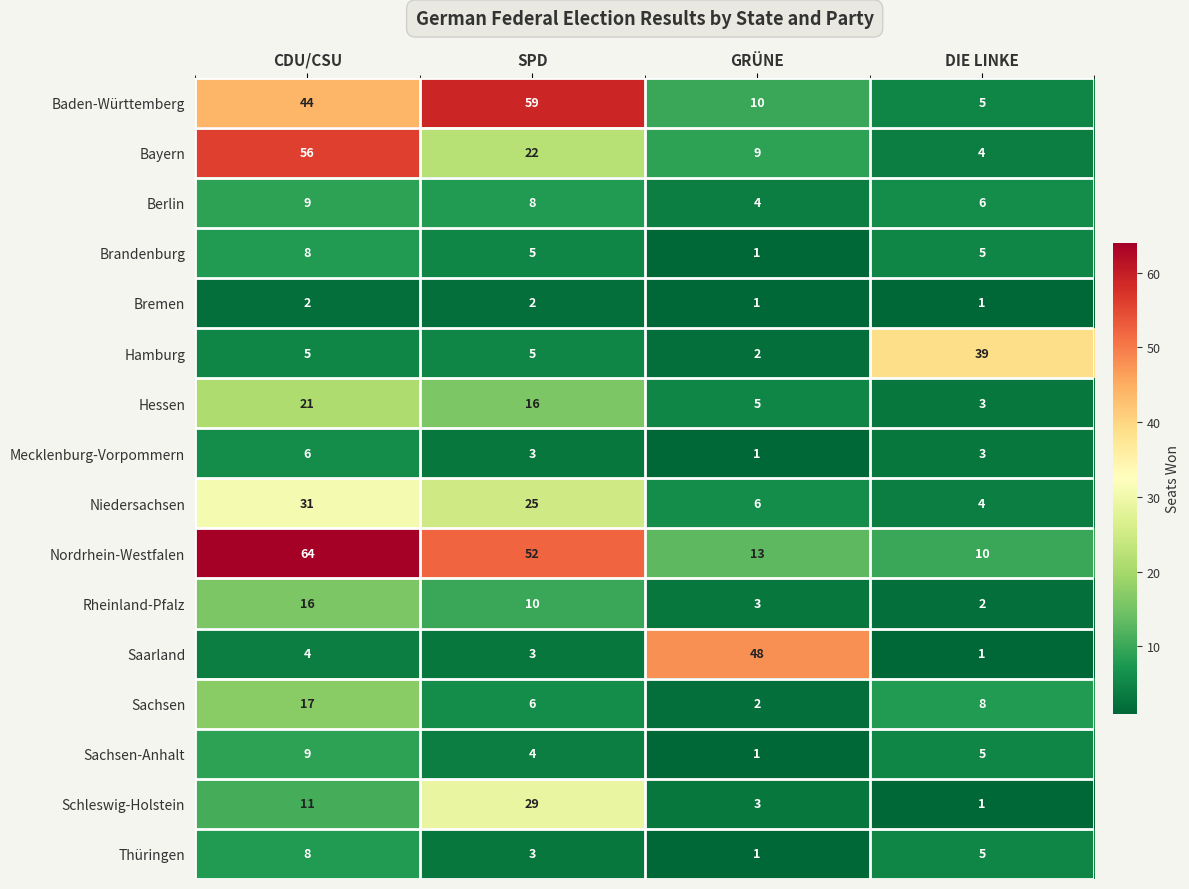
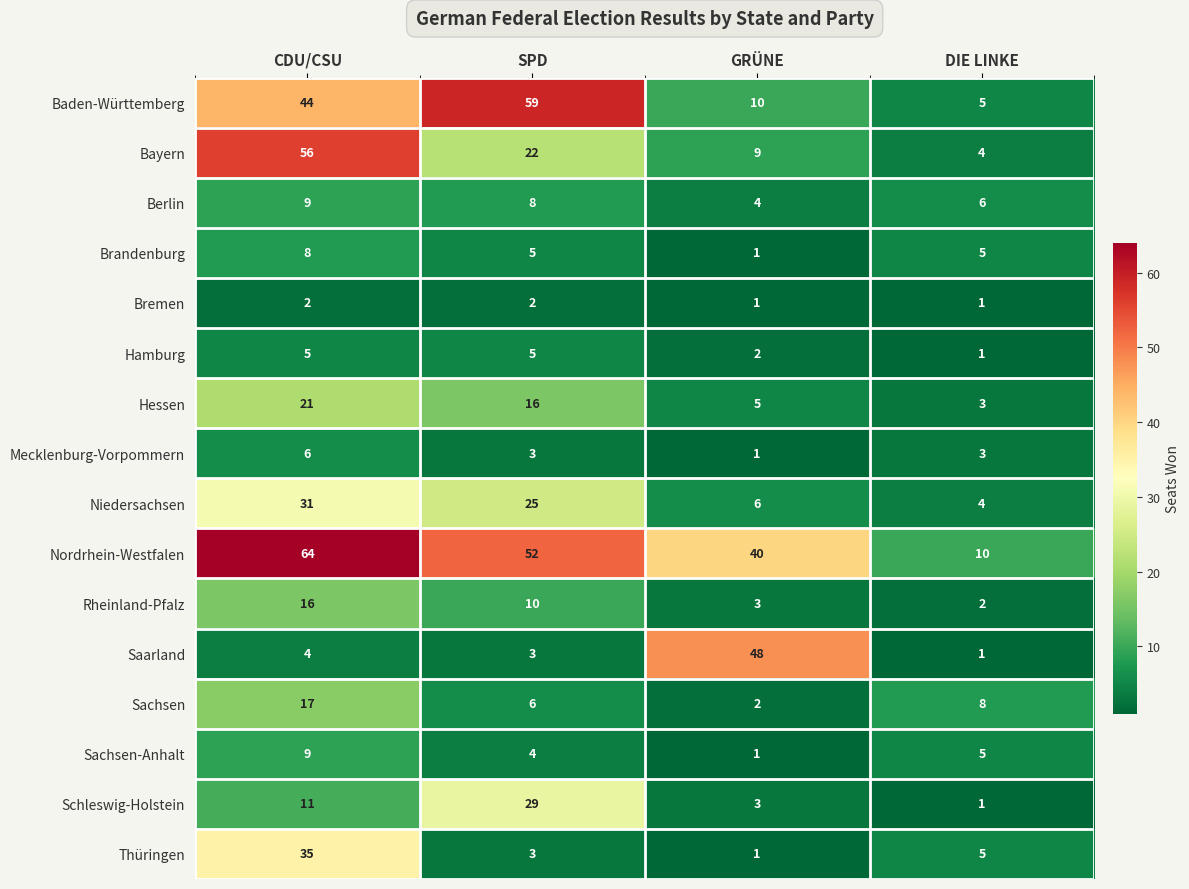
  {
    "Baden-Württemberg": {
      "CDU/CSU": 44,
      "SPD": 59,
      "GRÜNE": 10,
      "DIE LINKE": 5
    },
    "Bayern": {
      "CDU/CSU": 56,
      "SPD": 22,
      "GRÜNE": 9,
      "DIE LINKE": 4
    },
    "Berlin": {
      "CDU/CSU": 9,
      "SPD": 8,
      "GRÜNE": 4,
      "DIE LINKE": 6
    },
    "Brandenburg": {
      "CDU/CSU": 8,
      "SPD": 5,
      "GRÜNE": 1,
      "DIE LINKE": 5
    },
    "Bremen": {
      "CDU/CSU": 2,
      "SPD": 2,
      "GRÜNE": 1,
      "DIE LINKE": 1
    },
    "Hamburg": {
      "CDU/CSU": 5,
      "SPD": 5,
      "GRÜNE": 2,
-     "DIE LINKE": 39
+     "DIE LINKE": 1
    },
    "Hessen": {
      "CDU/CSU": 21,
      "SPD": 16,
      "GRÜNE": 5,
      "DIE LINKE": 3
    },
    "Mecklenburg-Vorpommern": {
      "CDU/CSU": 6,
      "SPD": 3,
      "GRÜNE": 1,
      "DIE LINKE": 3
    },
    "Niedersachsen": {
      "CDU/CSU": 31,
      "SPD": 25,
      "GRÜNE": 6,
      "DIE LINKE": 4
    },
    "Nordrhein-Westfalen": {
      "CDU/CSU": 64,
      "SPD": 52,
-     "GRÜNE": 13,
+     "GRÜNE": 40,
      "DIE LINKE": 10
    },
    "Rheinland-Pfalz": {
      "CDU/CSU": 16,
      "SPD": 10,
      "GRÜNE": 3,
      "DIE LINKE": 2
    },
    "Saarland": {
      "CDU/CSU": 4,
      "SPD": 3,
      "GRÜNE": 48,
      "DIE LINKE": 1
    },
    "Sachsen": {
      "CDU/CSU": 17,
      "SPD": 6,
      "GRÜNE": 2,
      "DIE LINKE": 8
    },
    "Sachsen-Anhalt": {
      "CDU/CSU": 9,
      "SPD": 4,
      "GRÜNE": 1,
      "DIE LINKE": 5
    },
    "Schleswig-Holstein": {
      "CDU/CSU": 11,
      "SPD": 29,
      "GRÜNE": 3,
      "DIE LINKE": 1
    },
    "Thüringen": {
-     "CDU/CSU": 8,
+     "CDU/CSU": 35,
      "SPD": 3,
      "GRÜNE": 1,
      "DIE LINKE": 5
    }
  }
